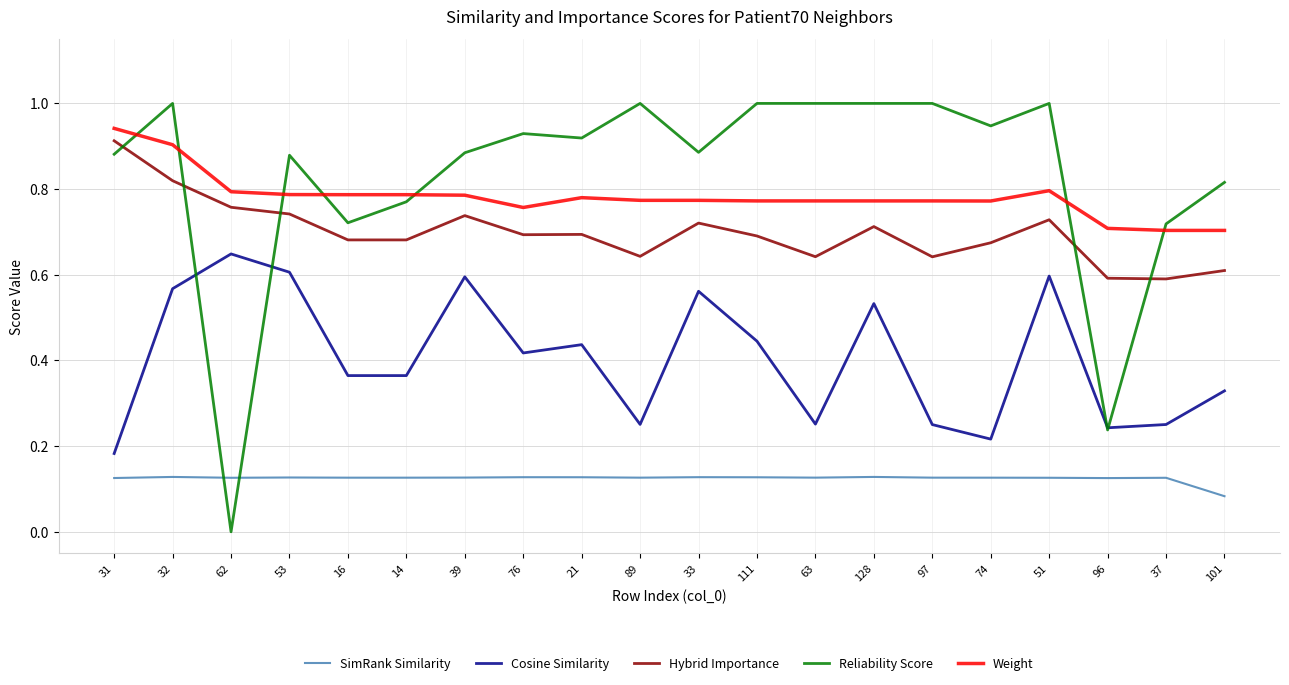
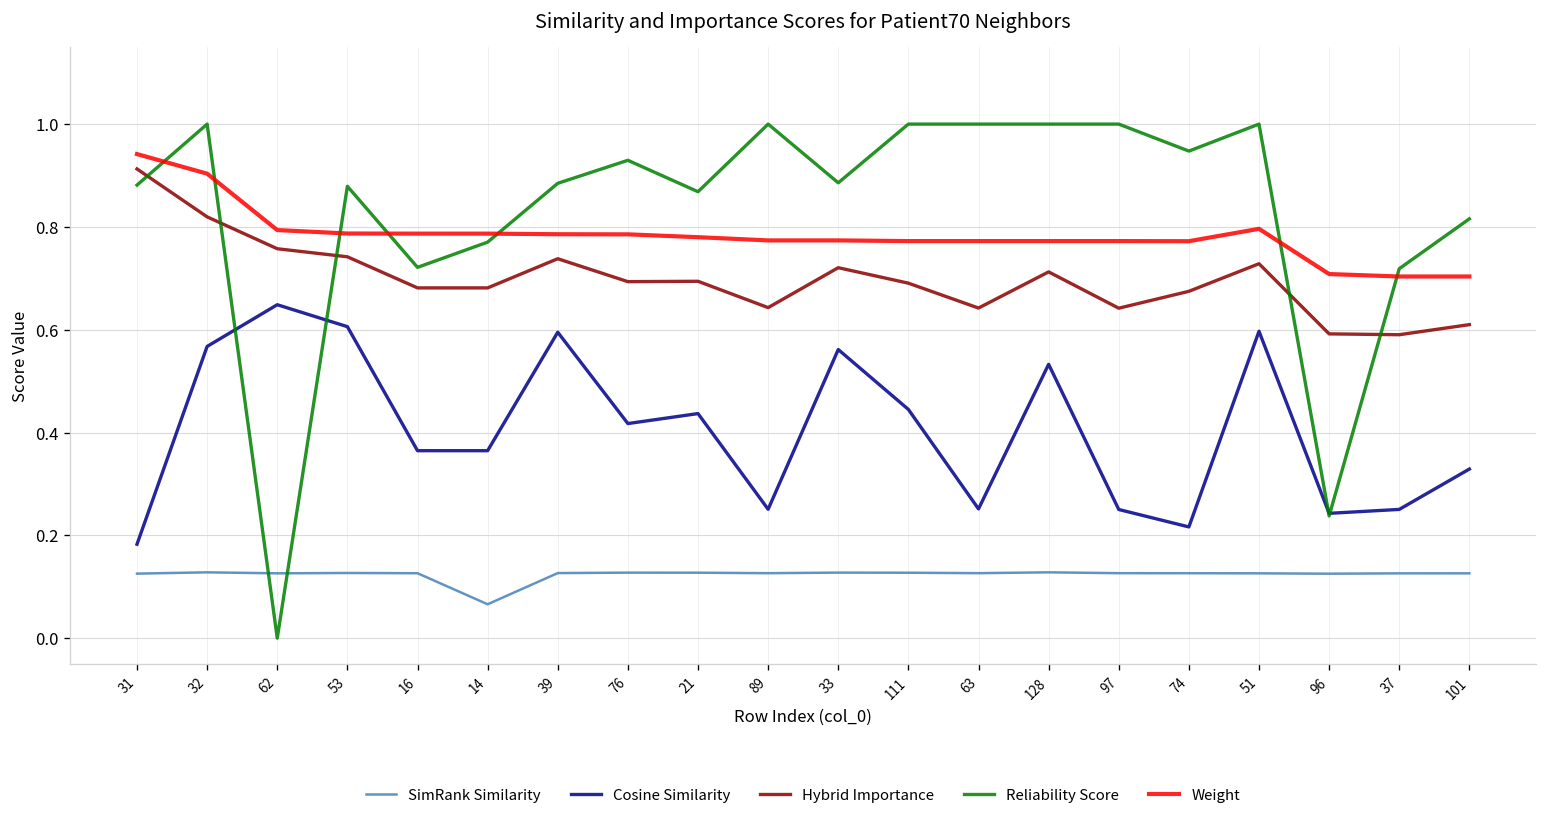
  {
    "SimRank Similarity": {
      "31": 0.13,
      "32": 0.13,
      "62": 0.13,
      "53": 0.13,
      "16": 0.13,
-     "14": 0.13,
+     "14": 0.07,
      "39": 0.13,
      "76": 0.13,
      "21": 0.13,
      "89": 0.13,
      "33": 0.13,
      "111": 0.13,
      "63": 0.13,
      "128": 0.13,
      "97": 0.13,
      "74": 0.13,
      "51": 0.13,
      "96": 0.13,
      "37": 0.13,
-     "101": 0.08
+     "101": 0.13
    },
    "Cosine Similarity": {
      "31": 0.18,
      "32": 0.57,
      "62": 0.65,
      "53": 0.61,
      "16": 0.36,
      "14": 0.36,
      "39": 0.60,
      "76": 0.42,
      "21": 0.44,
      "89": 0.25,
      "33": 0.56,
      "111": 0.44,
      "63": 0.25,
      "128": 0.53,
      "97": 0.25,
      "74": 0.22,
      "51": 0.60,
      "37": 0.25,
      "101": 0.33
    },
    "Hybrid Importance": {
      "31": 0.91,
      "32": 0.82,
      "62": 0.76,
      "53": 0.74,
      "16": 0.68,
      "14": 0.68,
      "39": 0.74,
      "76": 0.69,
      "21": 0.69,
      "89": 0.64,
      "33": 0.72,
      "111": 0.69,
      "63": 0.64,
      "128": 0.71,
      "97": 0.64,
      "74": 0.67,
      "51": 0.73,
      "96": 0.59,
      "37": 0.59,
      "101": 0.61
    },
    "Reliability Score": {
      "31": 0.88,
      "32": 1.00,
      "62": 0.00,
      "53": 0.88,
      "16": 0.72,
      "14": 0.77,
      "39": 0.88,
      "76": 0.93,
-     "21": 0.92,
+     "21": 0.87,
      "89": 1.00,
      "33": 0.89,
      "111": 1.00,
      "63": 1.00,
      "128": 1.00,
      "97": 1.00,
      "74": 0.95,
      "51": 1.00,
      "37": 0.72,
      "101": 0.82
    },
    "Weight": {
      "31": 0.94,
      "32": 0.90,
      "62": 0.79,
      "53": 0.79,
      "16": 0.79,
      "14": 0.79,
      "39": 0.79,
-     "76": 0.76,
+     "76": 0.79,
      "21": 0.78,
      "89": 0.77,
      "33": 0.77,
      "111": 0.77,
      "63": 0.77,
      "128": 0.77,
      "97": 0.77,
      "74": 0.77,
      "51": 0.80,
      "96": 0.71,
      "37": 0.70,
      "101": 0.70
    }
  }
